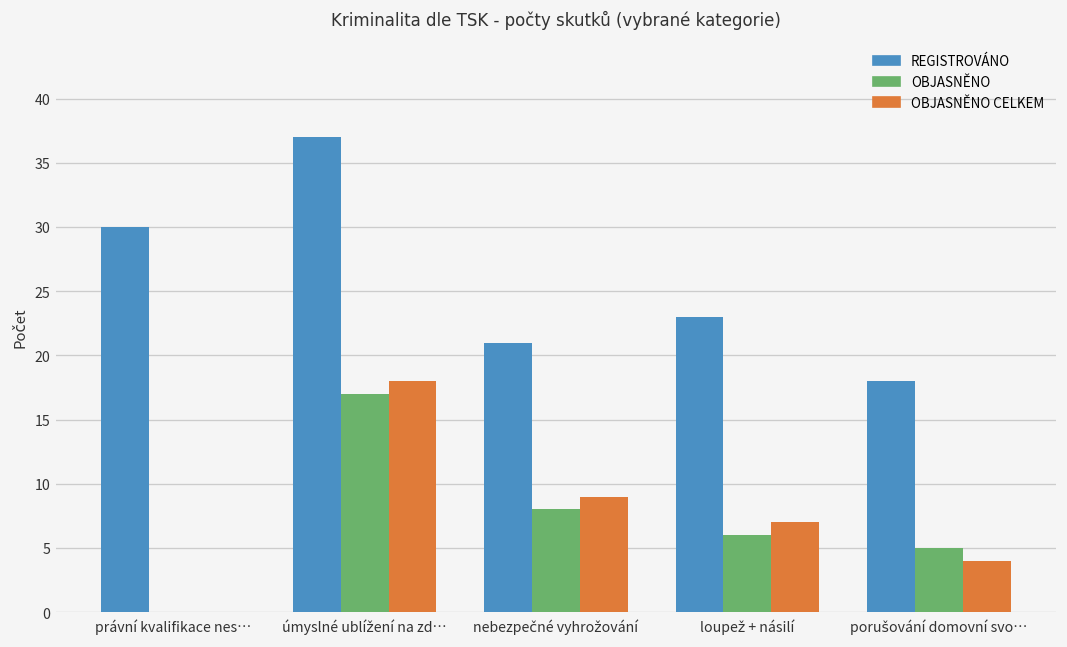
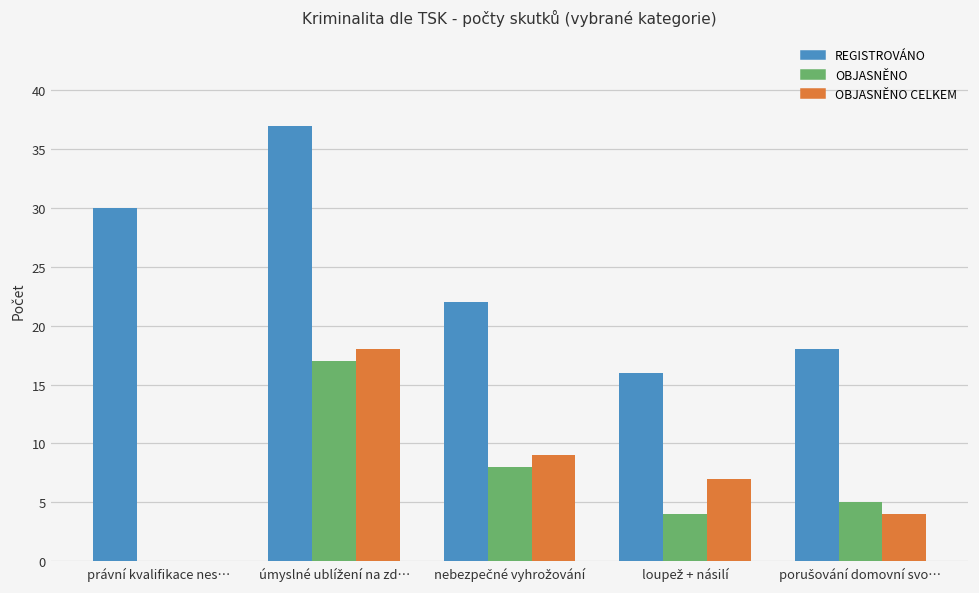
  {
    "REGISTROVÁNO": {
      "právní kvalifikace nes…": 30,
      "úmyslné ublížení na zd…": 37,
-     "nebezpečné vyhrožování": 21,
-     "loupež + násilí": 23,
+     "nebezpečné vyhrožování": 22,
+     "loupež + násilí": 16,
      "porušování domovní svo…": 18
    },
    "OBJASNĚNO": {
      "právní kvalifikace nes…": 0,
      "úmyslné ublížení na zd…": 17,
      "nebezpečné vyhrožování": 8,
-     "loupež + násilí": 6,
+     "loupež + násilí": 4,
      "porušování domovní svo…": 5
    },
    "OBJASNĚNO CELKEM": {
      "právní kvalifikace nes…": 0,
      "úmyslné ublížení na zd…": 18,
      "nebezpečné vyhrožování": 9,
      "loupež + násilí": 7,
      "porušování domovní svo…": 4
    }
  }
